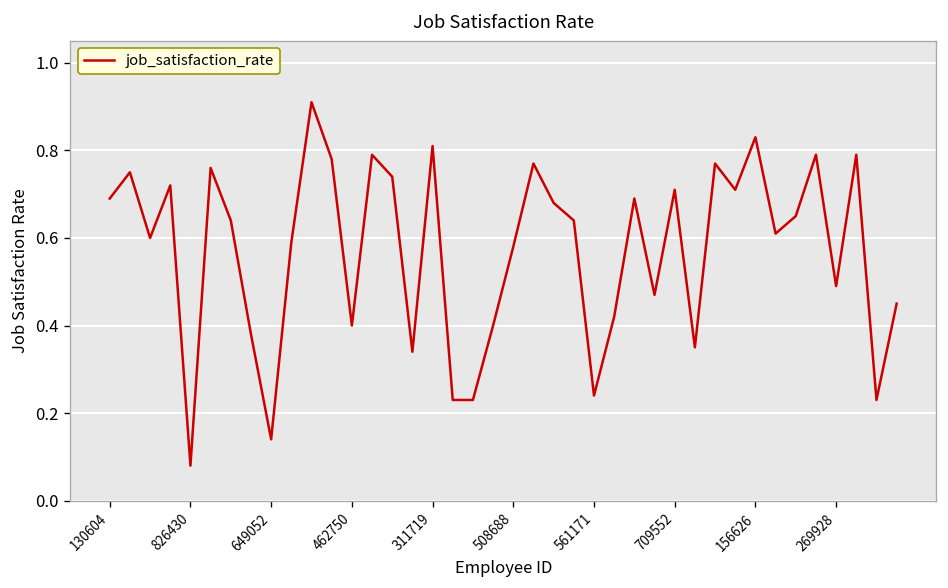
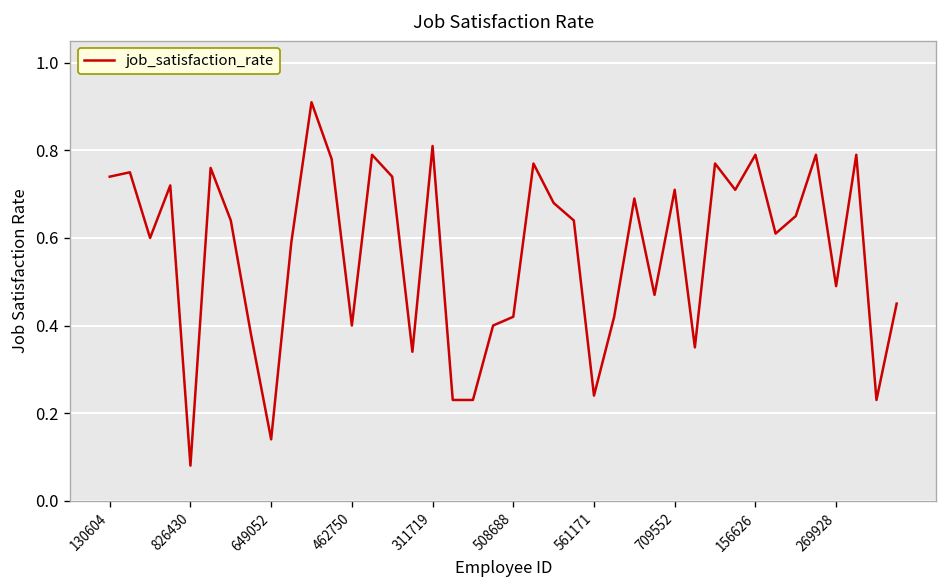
  {
-   "130604": 0.69,
+   "130604": 0.74,
    "826430": 0.08,
    "649052": 0.14,
    "462750": 0.40,
    "311719": 0.81,
-   "508688": 0.58,
+   "508688": 0.42,
    "561171": 0.24,
    "709552": 0.71,
-   "156626": 0.83,
+   "156626": 0.79,
    "269928": 0.49
  }
